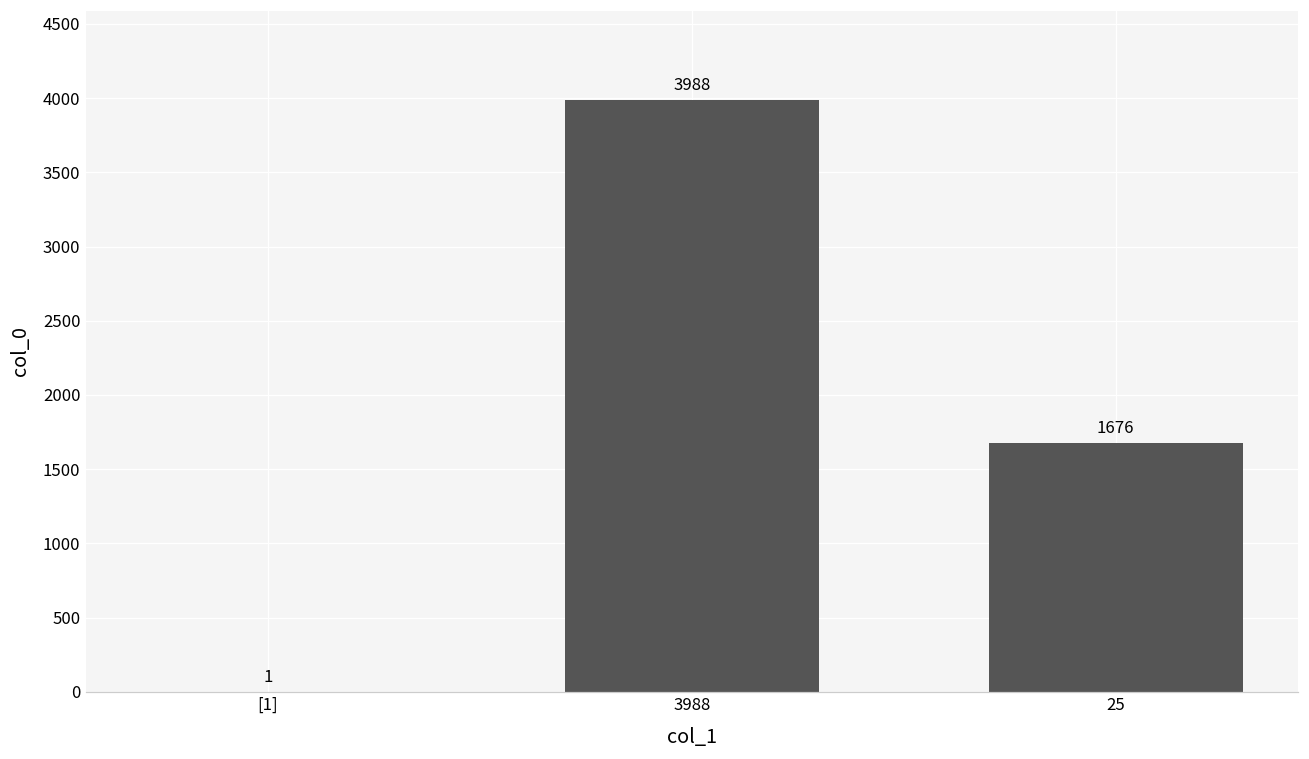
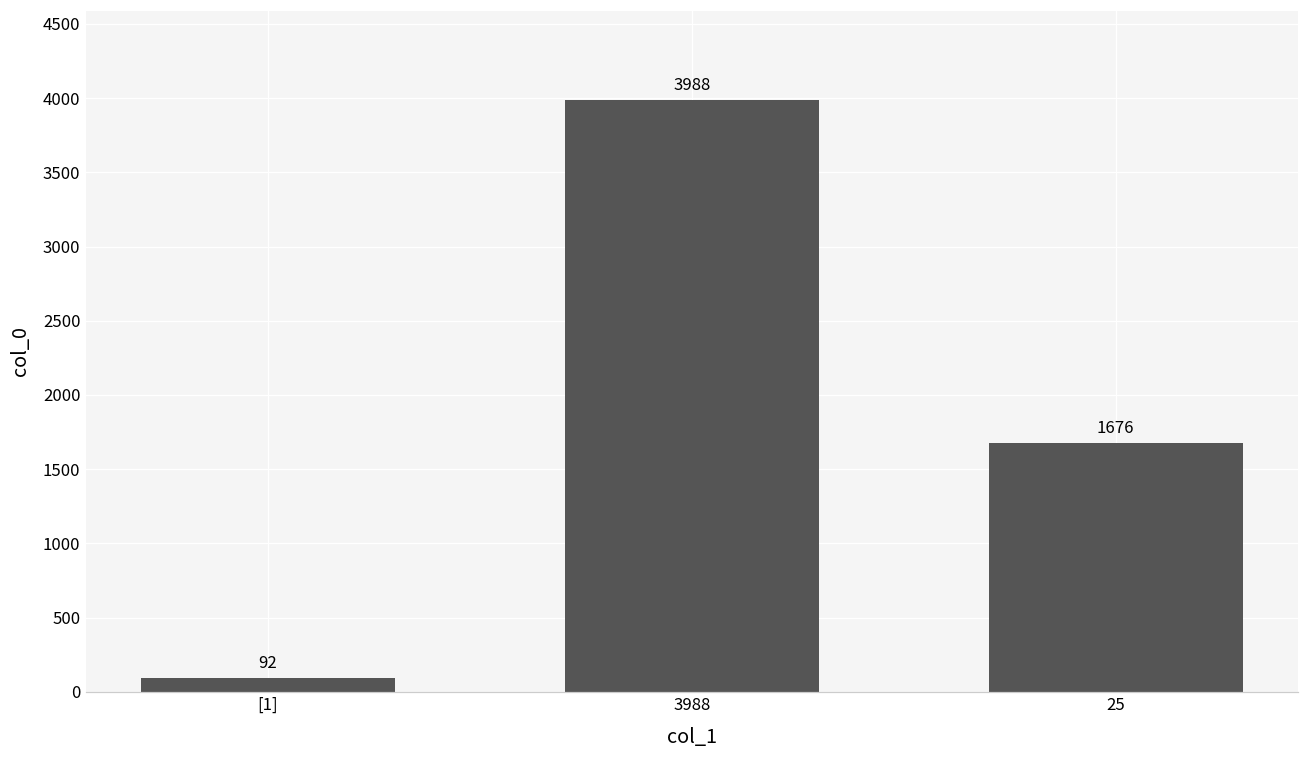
  {
-   "[1]": 1,
+   "[1]": 92,
    "3988": 3988,
    "25": 1676
  }
